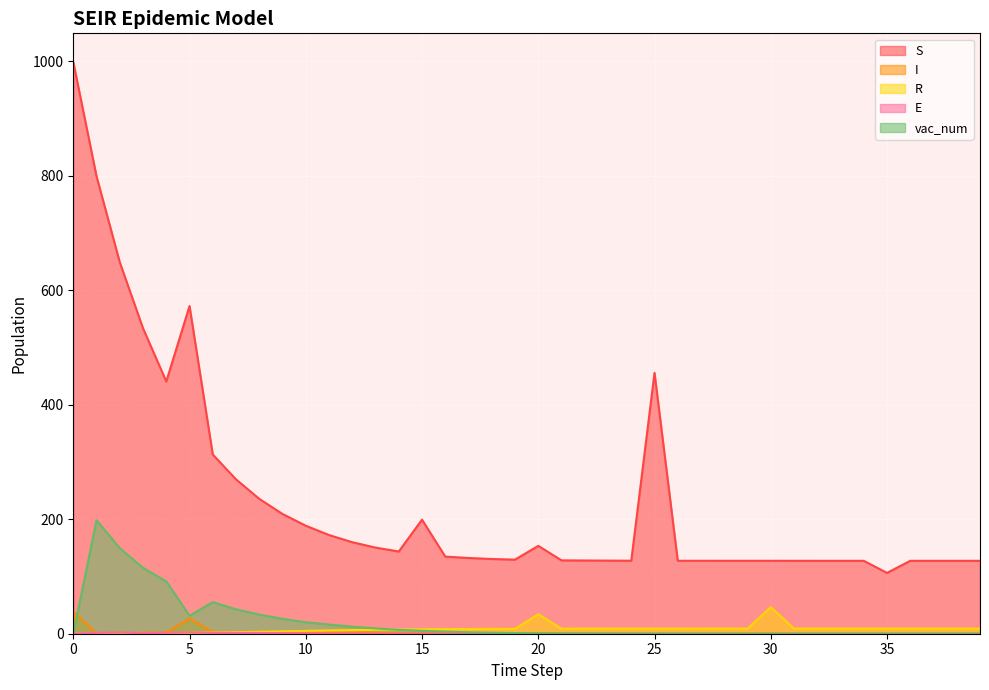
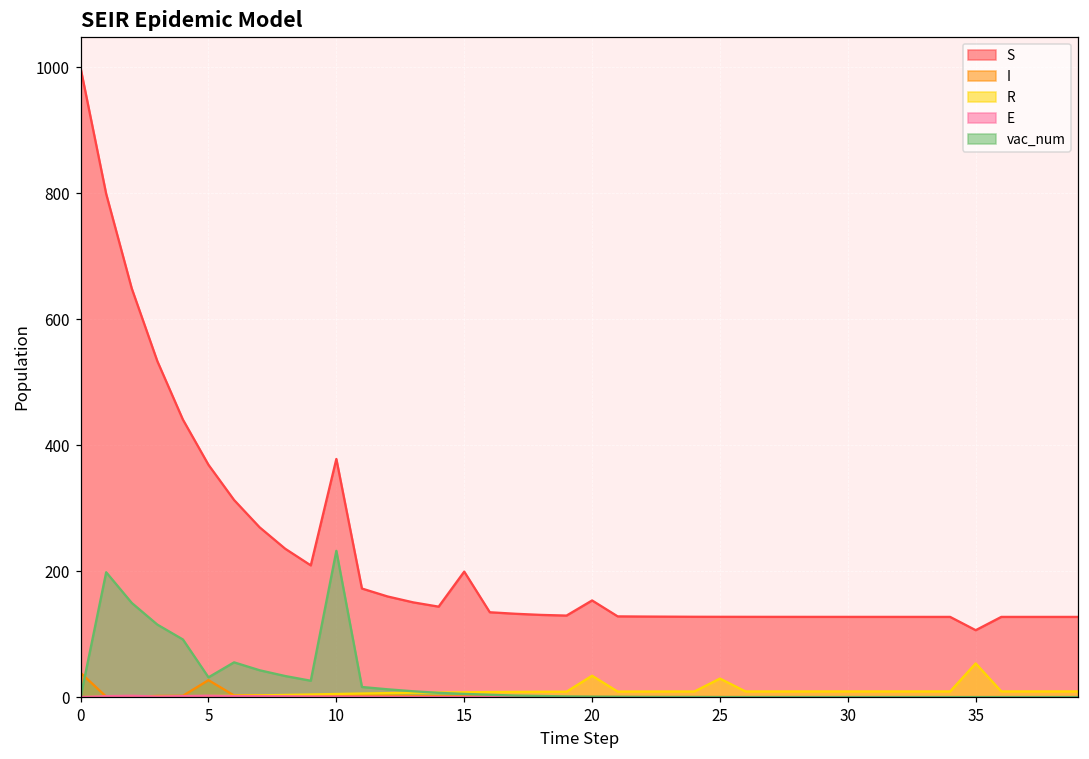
  {
    "S": {
      "0": 1000,
-     "5": 570,
-     "10": 190,
+     "5": 370,
+     "10": 380,
      "15": 200,
      "20": 150,
-     "25": 460,
+     "25": 130,
      "30": 130,
      "35": 110
    },
    "I": {
      "0": 40
    },
    "R": {
      "20": 30,
-     "25": 10,
-     "30": 50,
-     "35": 10
+     "25": 30,
+     "30": 10,
+     "35": 50
    },
    "vac_num": {
-     "10": 20
+     "10": 230
    }
  }
